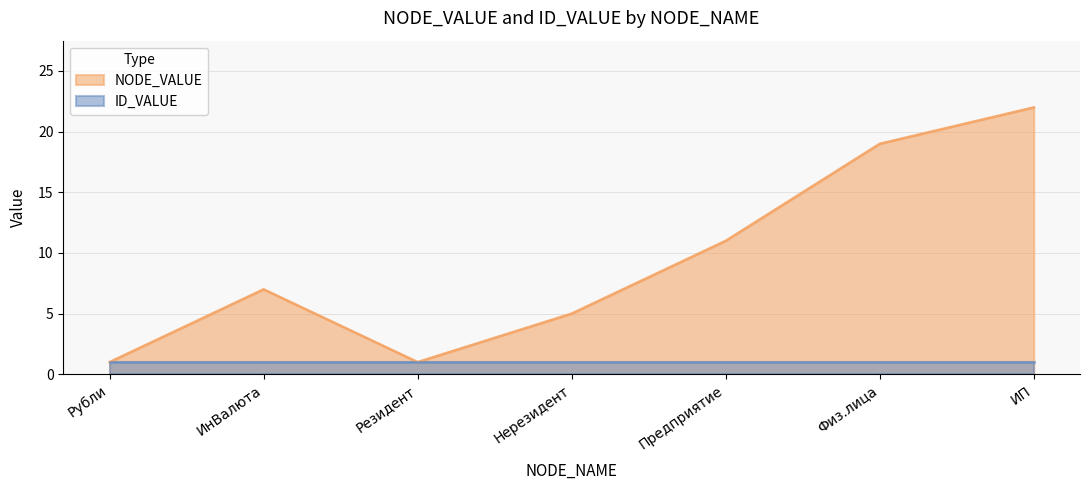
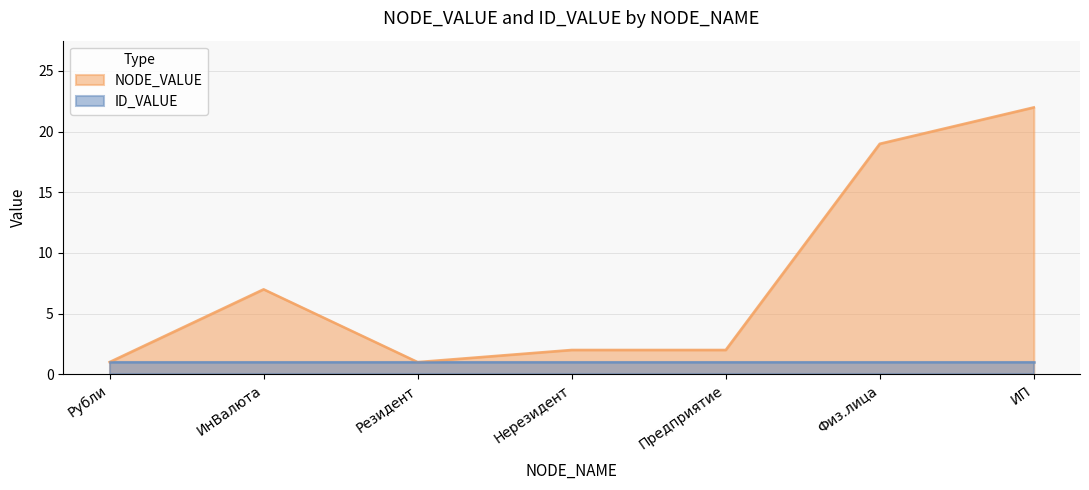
  {
    "NODE_VALUE": {
      "ИнВалюта": 7,
-     "Нерезидент": 5,
-     "Предприятие": 11,
+     "Нерезидент": 2,
+     "Предприятие": 2,
      "Физ.лица": 19,
      "ИП": 22
    },
    "ID_VALUE": {
      "ИнВалюта": 1,
      "Нерезидент": 1,
      "Предприятие": 1,
      "Физ.лица": 1,
      "ИП": 1
    }
  }
